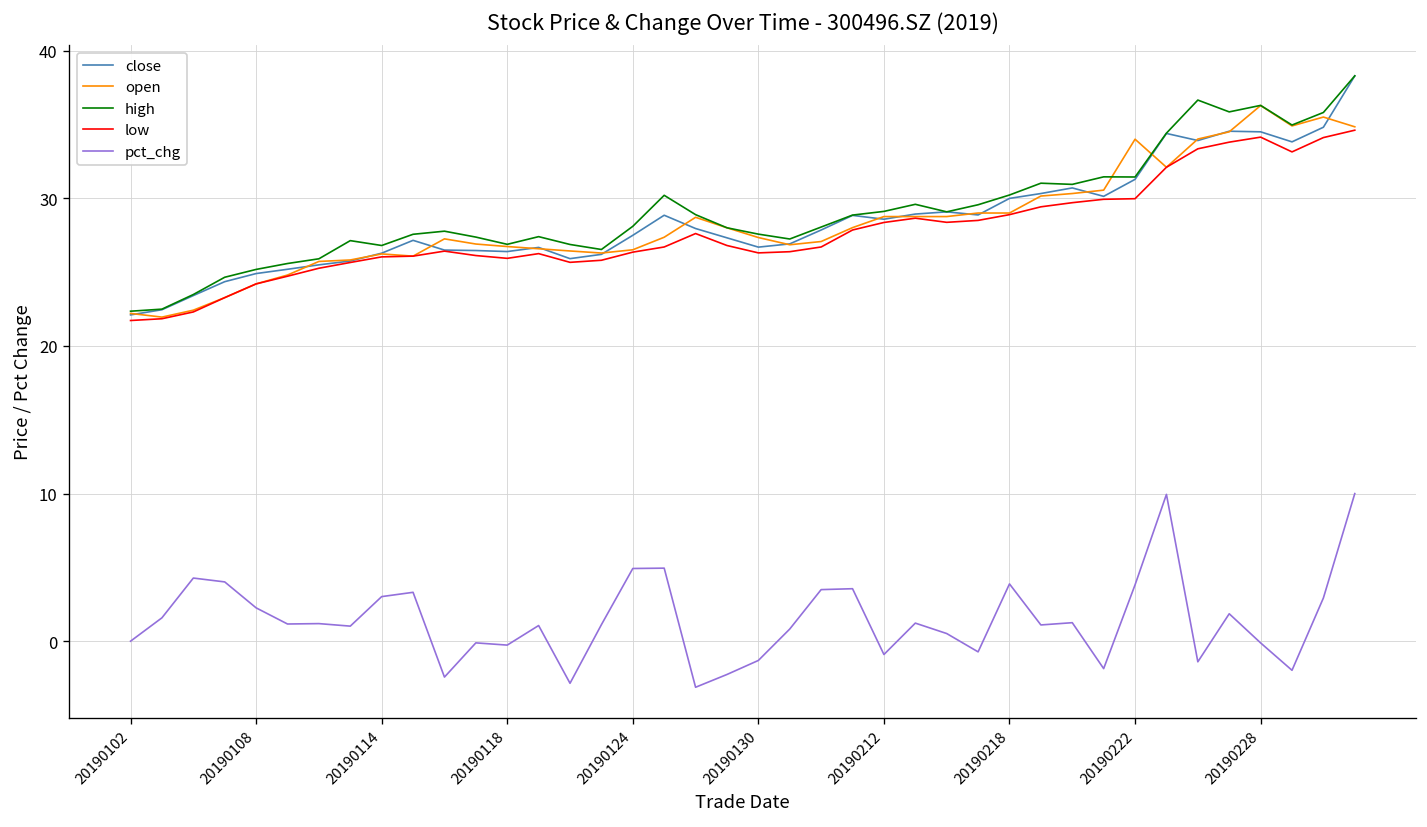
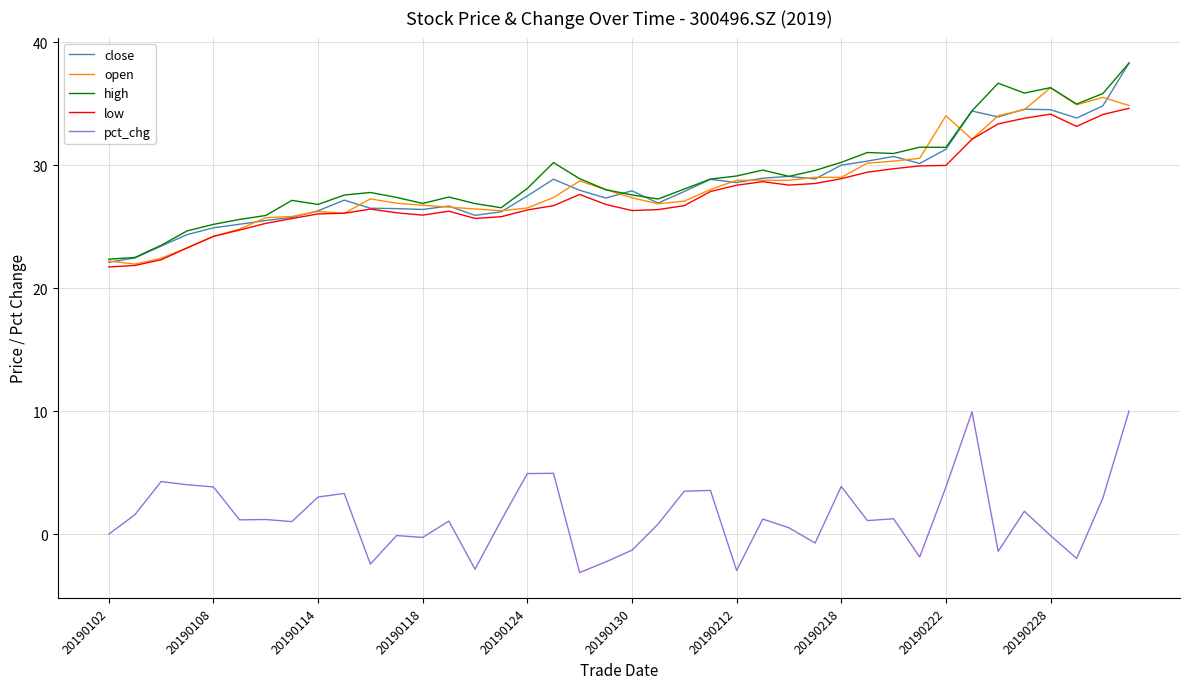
  {
    "close": {
      "20190108": 24.9,
      "20190118": 26.4,
      "20190124": 27.5,
-     "20190130": 26.7,
+     "20190130": 27.9,
      "20190218": 30.0,
      "20190228": 34.5
    },
    "open": {
      "20190130": 27.3,
      "20190222": 34.0
    },
    "high": {
      "20190108": 25.2,
      "20190114": 26.8,
      "20190124": 28.1,
      "20190130": 27.6,
      "20190212": 29.1,
      "20190218": 30.2
    },
    "low": {
      "20190102": 21.7,
      "20190118": 25.9,
      "20190130": 26.3,
      "20190212": 28.4,
      "20190222": 30.0,
      "20190228": 34.1
    },
    "pct_chg": {
      "20190102": 0.0,
-     "20190108": 2.3,
+     "20190108": 3.8,
      "20190114": 3.0,
      "20190118": -0.3,
      "20190124": 4.9,
      "20190130": -1.3,
-     "20190212": -0.9,
+     "20190212": -2.9,
      "20190218": 3.9,
      "20190222": 3.8,
      "20190228": -0.1
    }
  }
